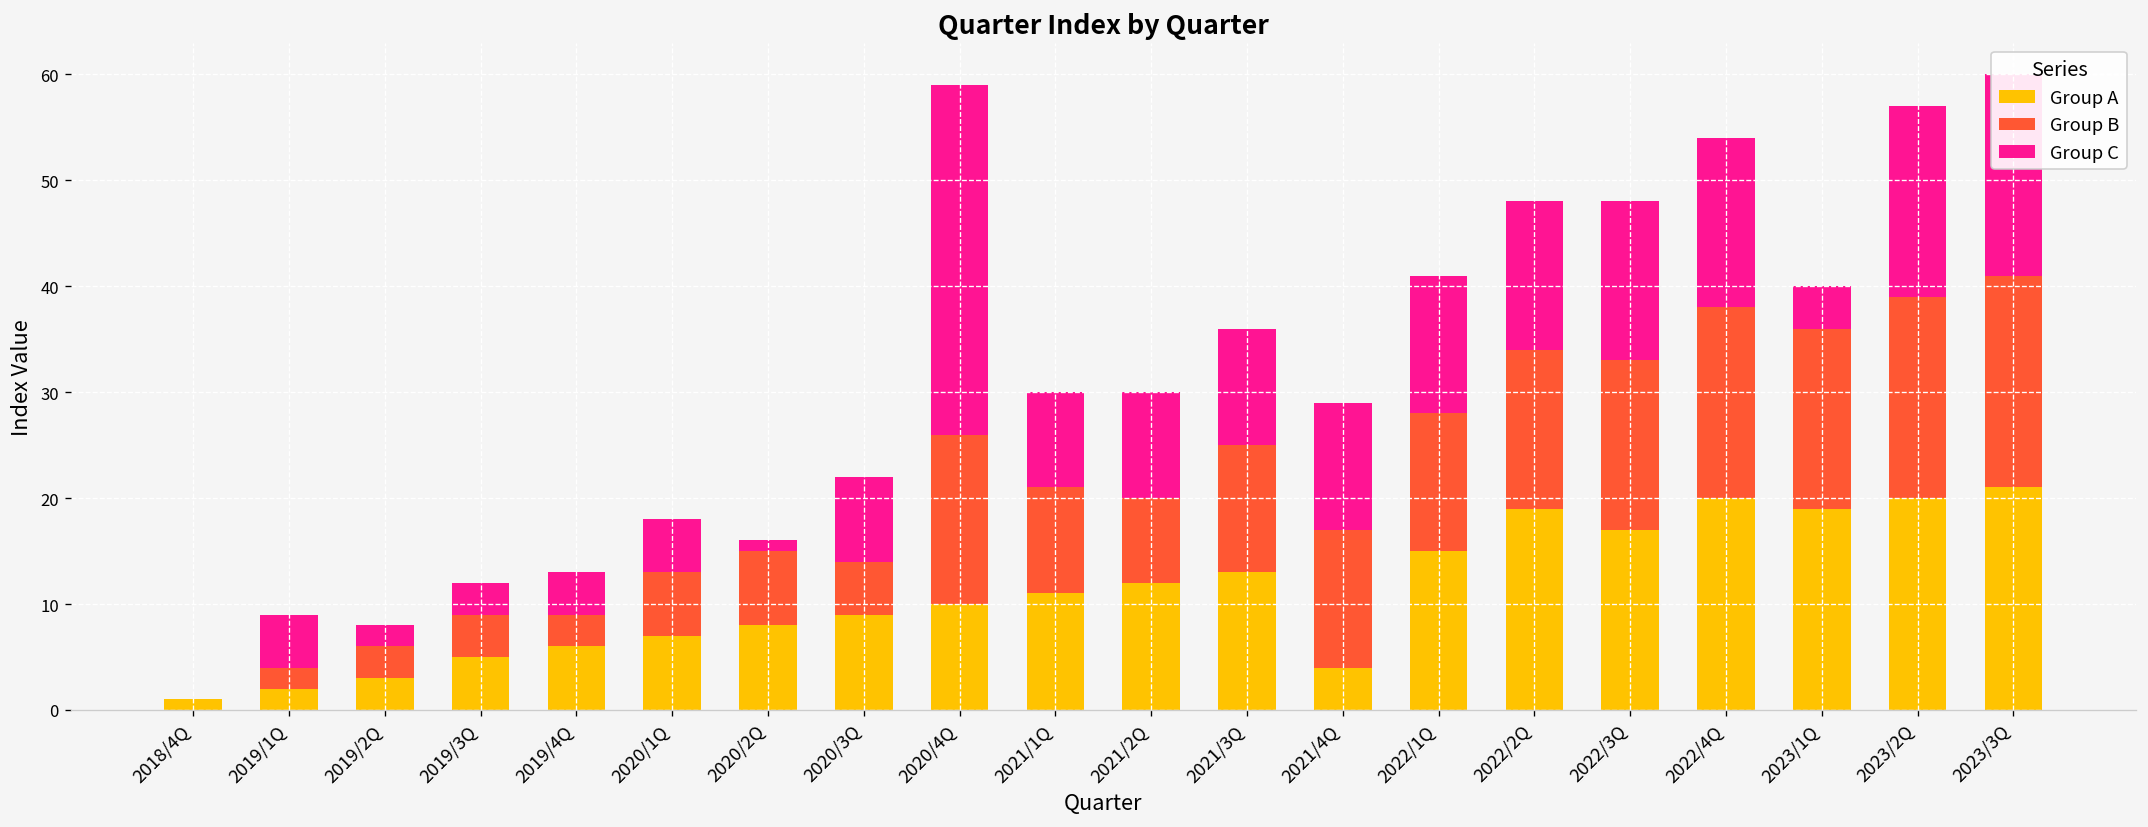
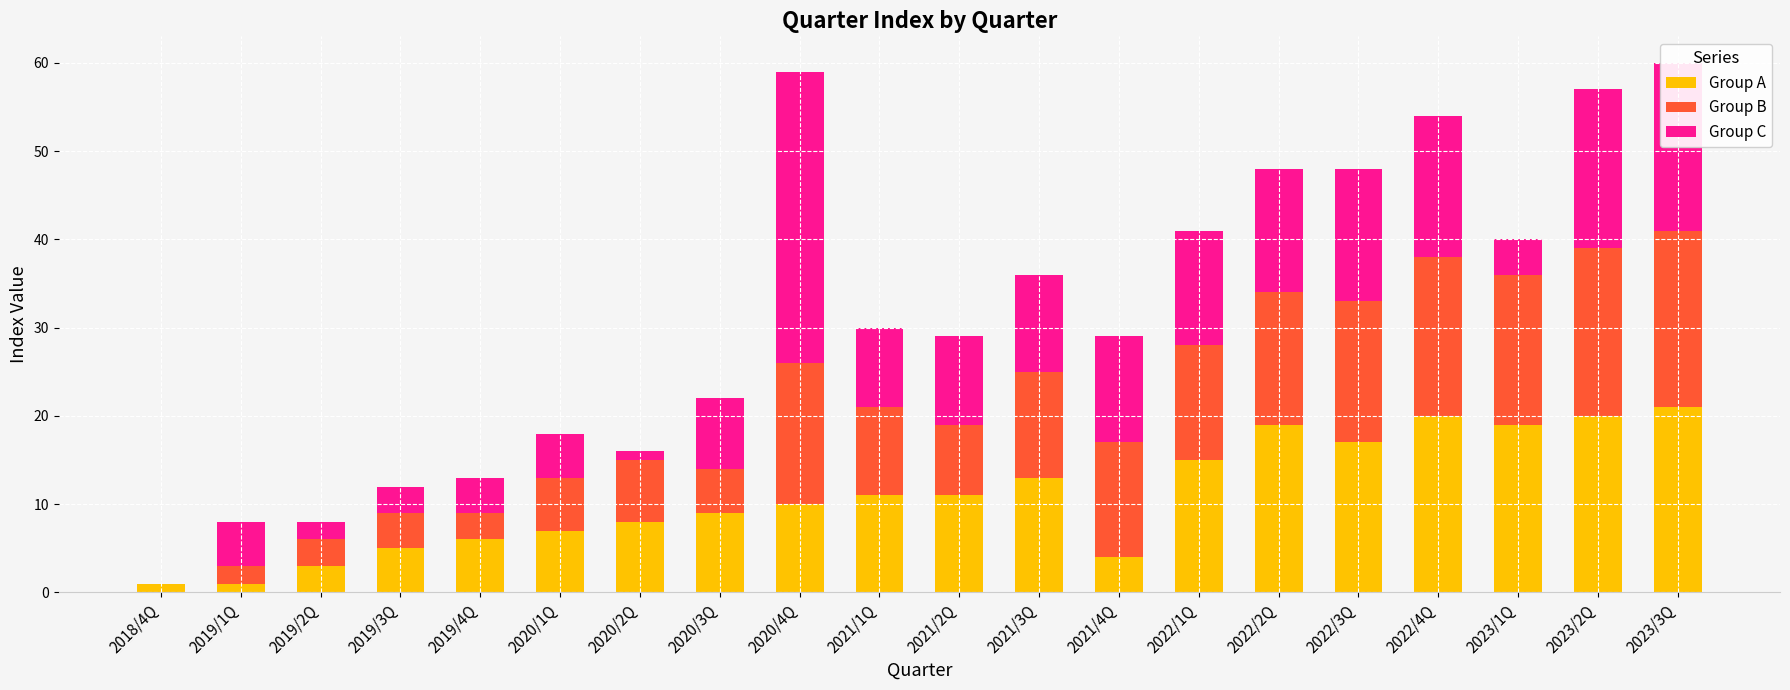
  {
    "Group A": {
      "2018/4Q": 1,
-     "2019/1Q": 2,
+     "2019/1Q": 1,
      "2019/2Q": 3,
      "2019/3Q": 5,
      "2019/4Q": 6,
      "2020/1Q": 7,
      "2020/2Q": 8,
      "2020/3Q": 9,
      "2020/4Q": 10,
      "2021/1Q": 11,
-     "2021/2Q": 12,
+     "2021/2Q": 11,
      "2021/3Q": 13,
      "2021/4Q": 4,
      "2022/1Q": 15,
      "2022/2Q": 19,
      "2022/3Q": 17,
      "2022/4Q": 20,
      "2023/1Q": 19,
      "2023/2Q": 20,
      "2023/3Q": 21
    },
    "Group B": {
      "2018/4Q": 0,
      "2019/1Q": 2,
      "2019/2Q": 3,
      "2019/3Q": 4,
      "2019/4Q": 3,
      "2020/1Q": 6,
      "2020/2Q": 7,
      "2020/3Q": 5,
      "2020/4Q": 16,
      "2021/1Q": 10,
      "2021/2Q": 8,
      "2021/3Q": 12,
      "2021/4Q": 13,
      "2022/1Q": 13,
      "2022/2Q": 15,
      "2022/3Q": 16,
      "2022/4Q": 18,
      "2023/1Q": 17,
      "2023/2Q": 19,
      "2023/3Q": 20
    },
    "Group C": {
      "2018/4Q": 0,
      "2019/1Q": 5,
      "2019/2Q": 2,
      "2019/3Q": 3,
      "2019/4Q": 4,
      "2020/1Q": 5,
      "2020/2Q": 1,
      "2020/3Q": 8,
      "2020/4Q": 33,
      "2021/1Q": 9,
      "2021/2Q": 10,
      "2021/3Q": 11,
      "2021/4Q": 12,
      "2022/1Q": 13,
      "2022/2Q": 14,
      "2022/3Q": 15,
      "2022/4Q": 16,
      "2023/1Q": 4,
      "2023/2Q": 18
    }
  }
